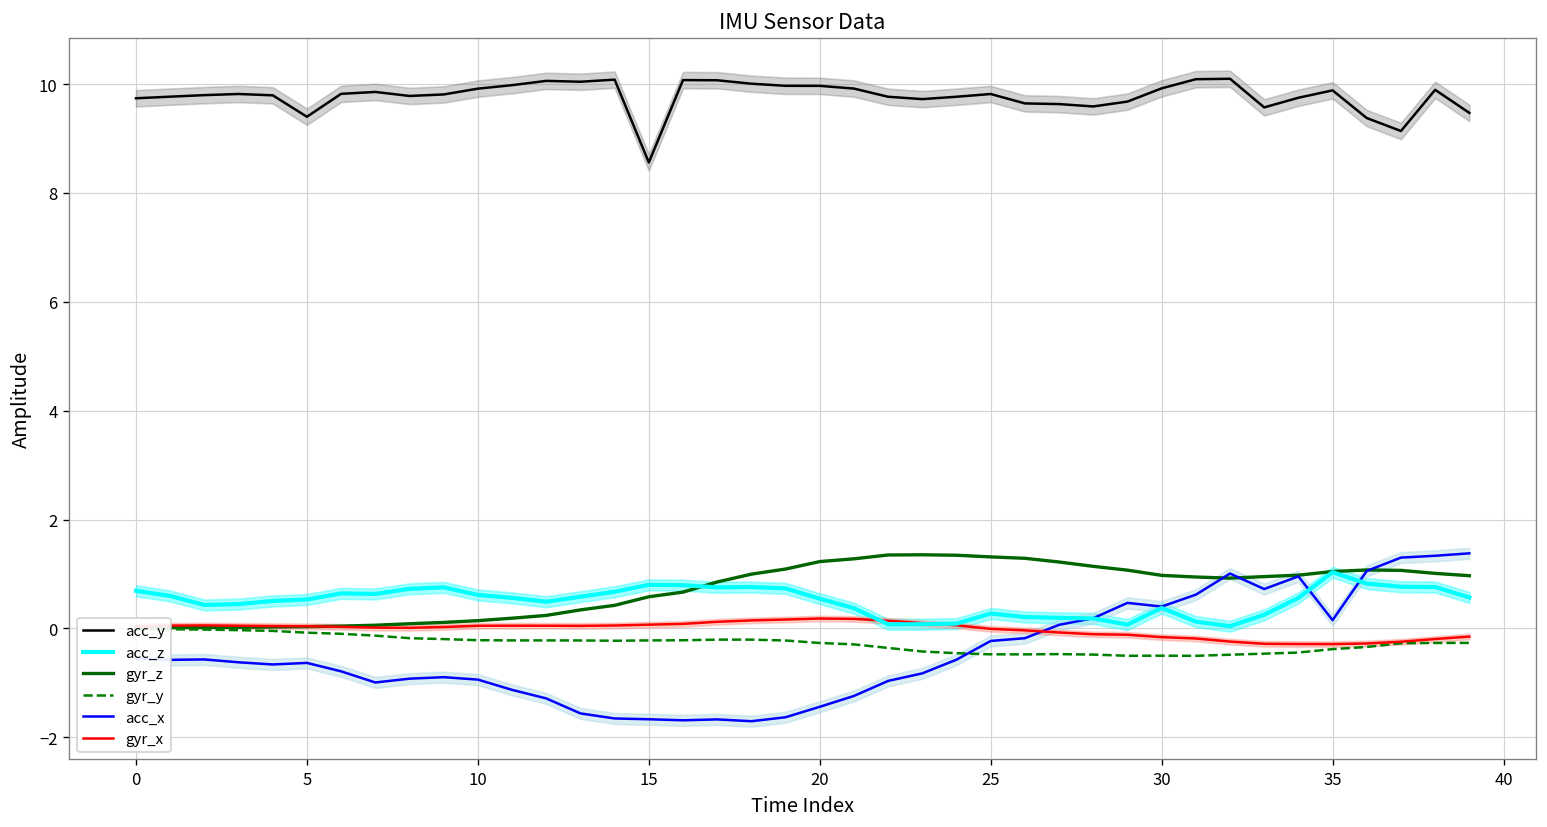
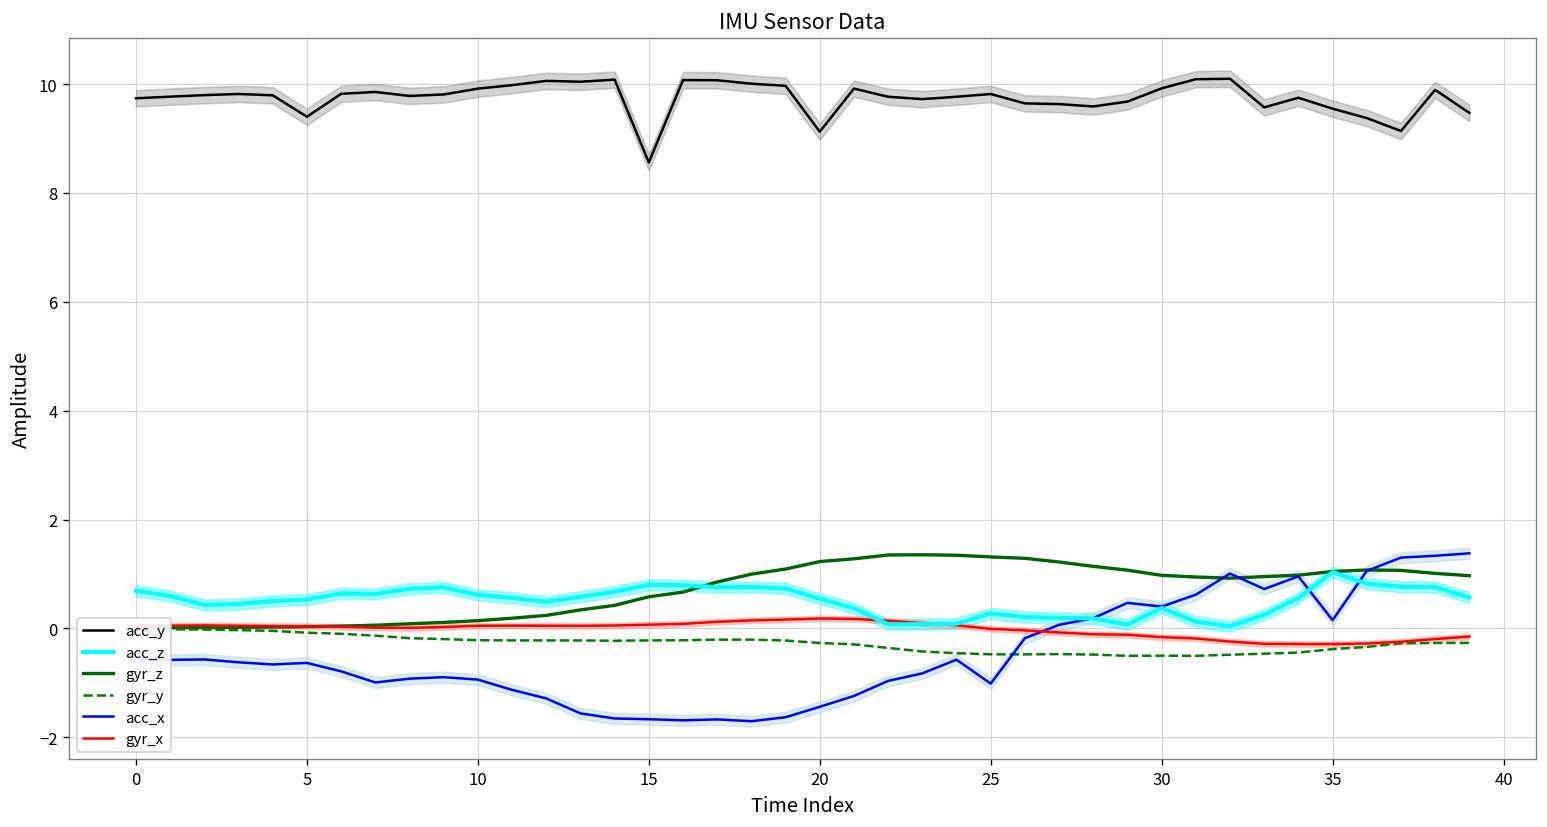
  {
    "acc_y": {
      "0": 9.7,
      "5": 9.4,
      "10": 9.9,
      "15": 8.6,
-     "20": 10.0,
+     "20": 9.1,
      "25": 9.8,
      "30": 9.9,
-     "35": 9.9
+     "35": 9.5
    },
    "acc_x": {
      "5": -0.6,
      "10": -0.9,
      "15": -1.7,
      "20": -1.4,
-     "25": -0.2,
+     "25": -1.0,
      "35": 0.2
    }
  }
